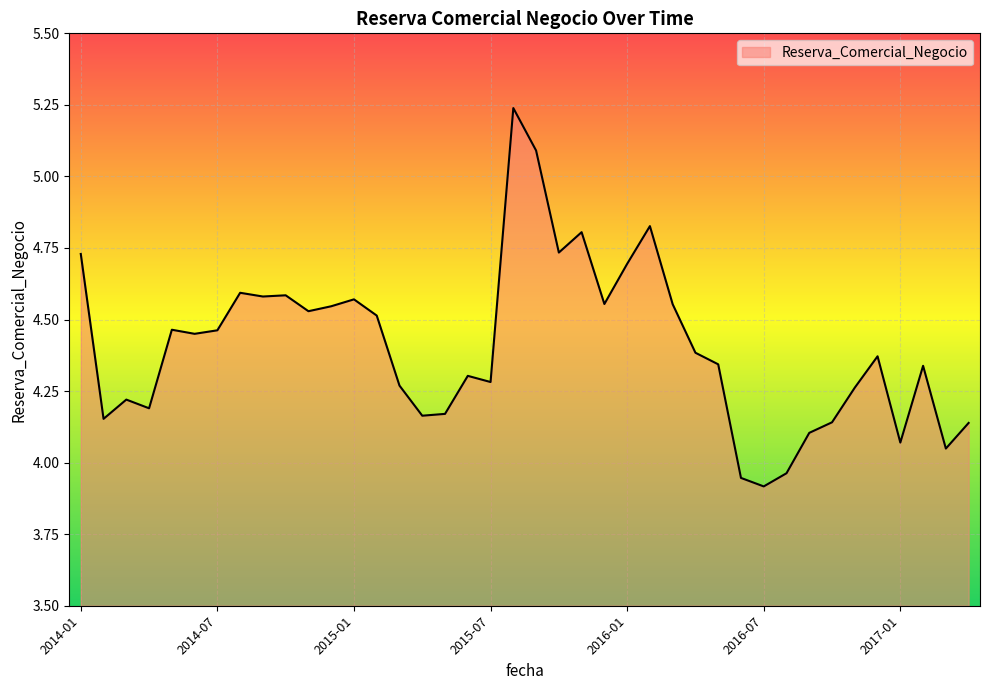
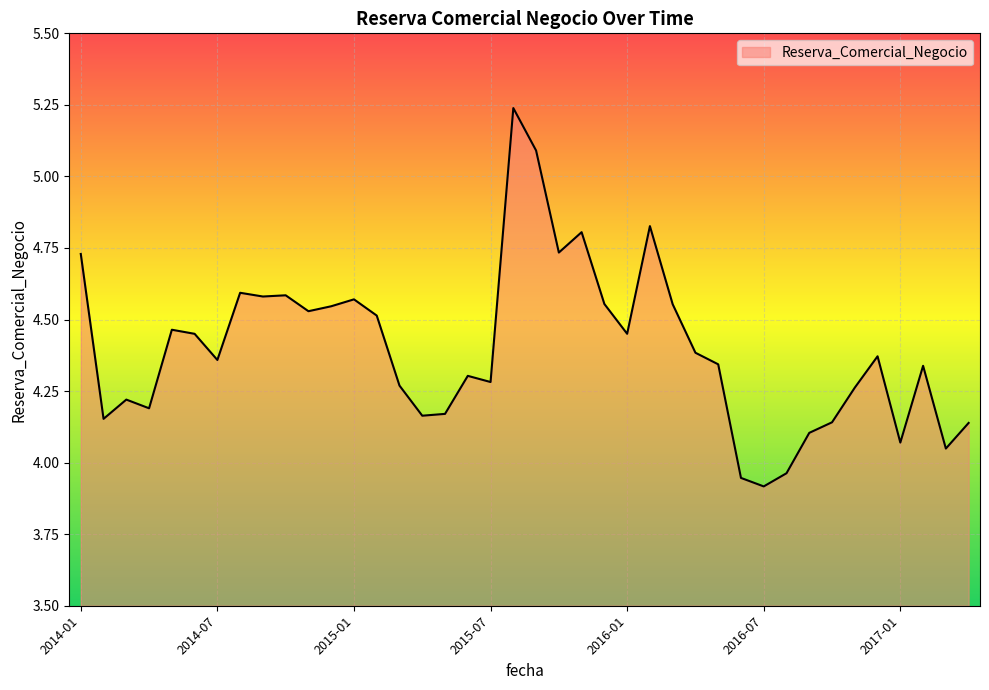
  {
    "2014-01": 4.73,
-   "2014-07": 4.46,
+   "2014-07": 4.36,
    "2015-01": 4.57,
    "2015-07": 4.28,
-   "2016-01": 4.69,
+   "2016-01": 4.45,
    "2016-07": 3.92,
    "2017-01": 4.07
  }
